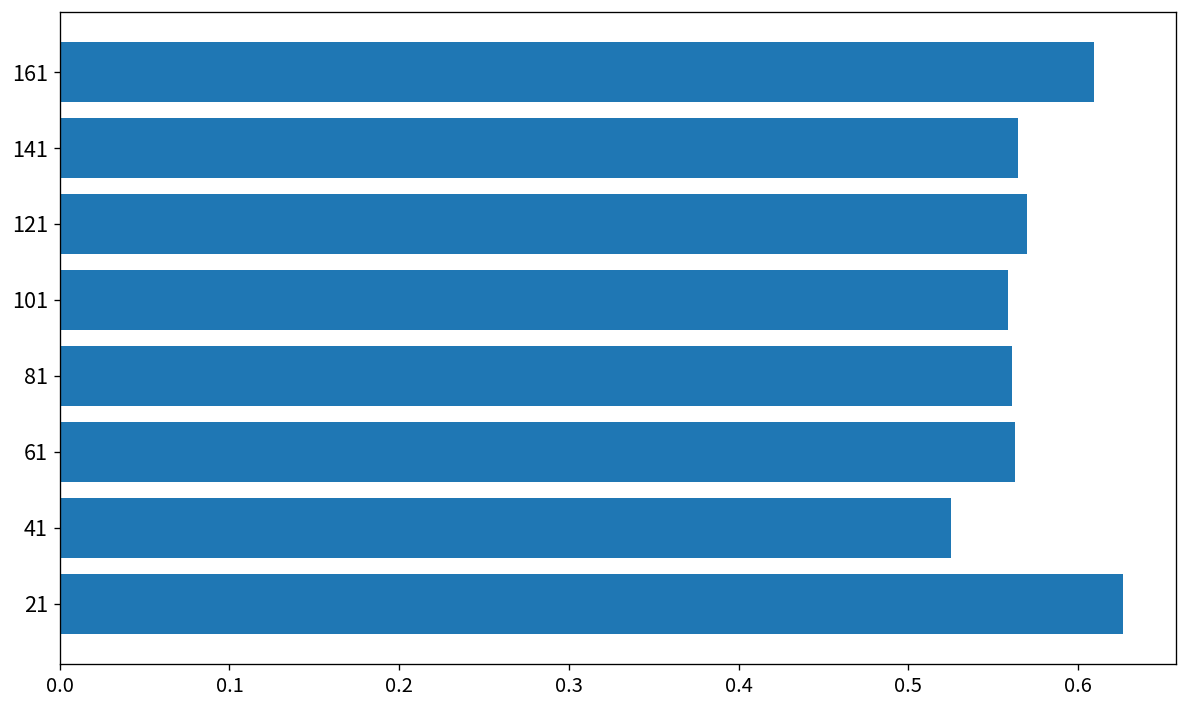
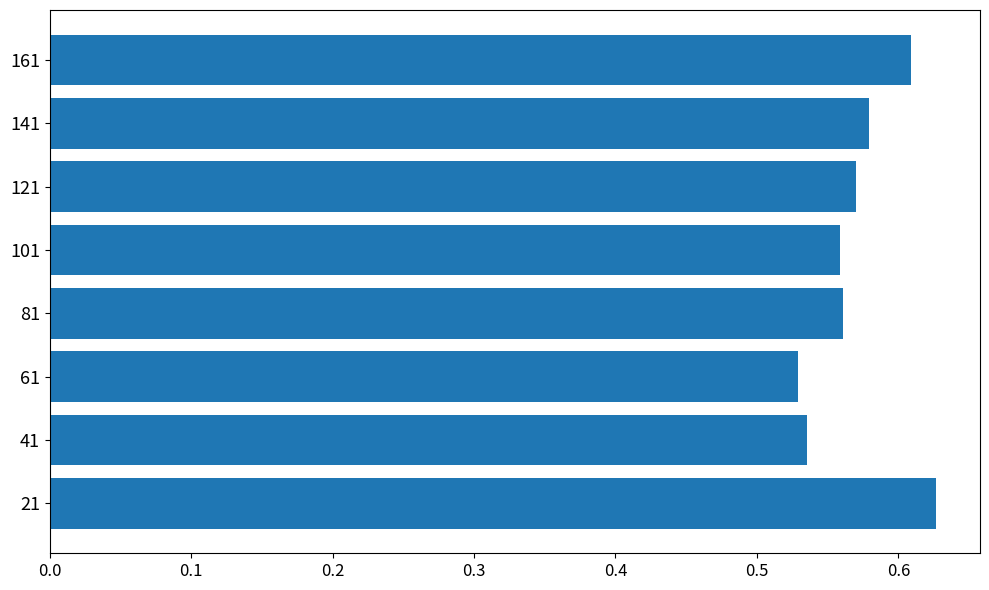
  {
    "161": 0.609,
-   "141": 0.565,
+   "141": 0.579,
    "121": 0.570,
    "101": 0.559,
    "81": 0.561,
-   "61": 0.563,
-   "41": 0.525,
+   "61": 0.529,
+   "41": 0.536,
    "21": 0.626
  }
